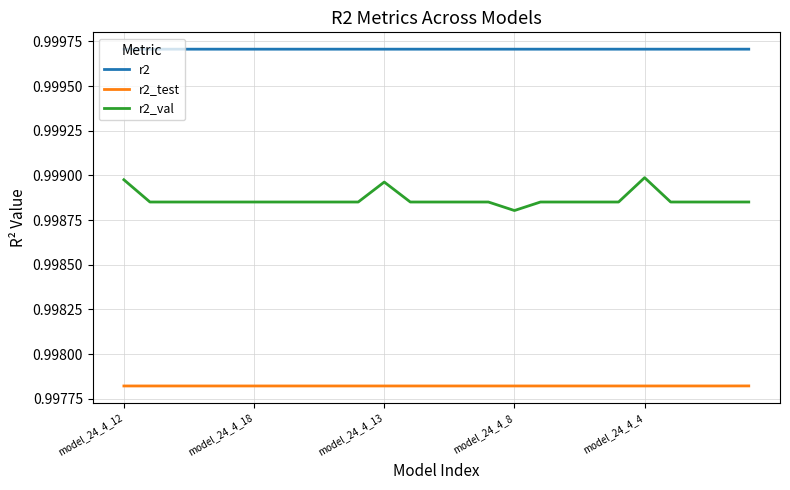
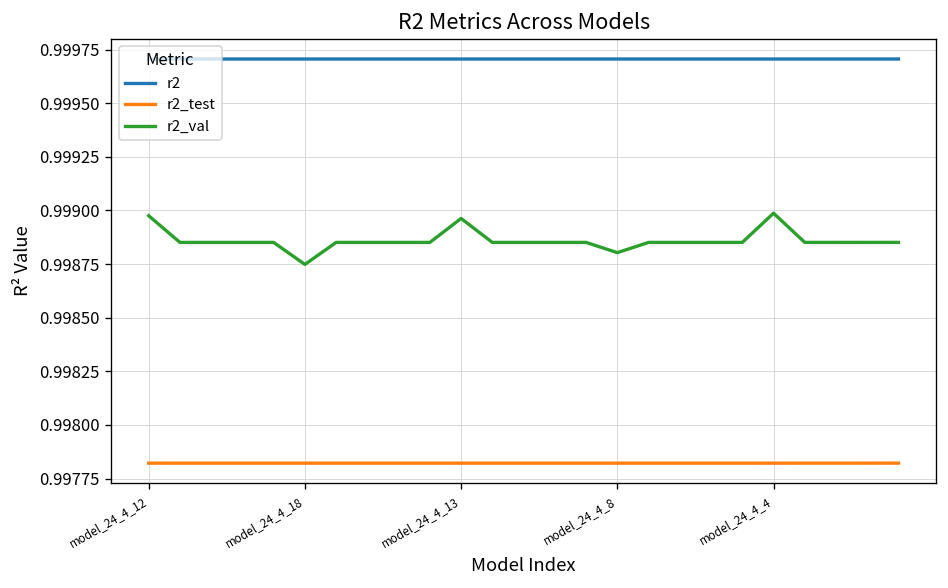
  {
    "r2": {
      "model_24_4_18": 0.99971,
      "model_24_4_13": 0.99971,
      "model_24_4_8": 0.99971,
      "model_24_4_4": 0.99971
    },
    "r2_test": {
      "model_24_4_12": 0.99782,
      "model_24_4_18": 0.99782,
      "model_24_4_13": 0.99782,
      "model_24_4_8": 0.99782,
      "model_24_4_4": 0.99782
    },
    "r2_val": {
      "model_24_4_12": 0.99898,
-     "model_24_4_18": 0.99885,
+     "model_24_4_18": 0.99875,
      "model_24_4_13": 0.99896,
      "model_24_4_8": 0.99880,
      "model_24_4_4": 0.99899
    }
  }
